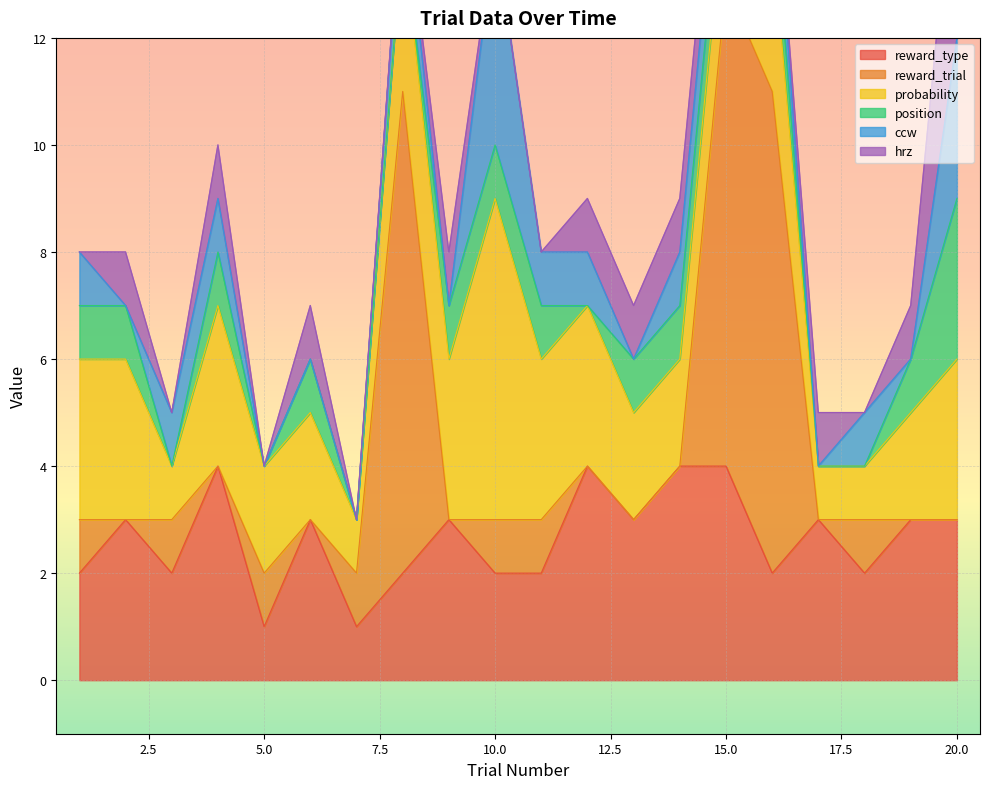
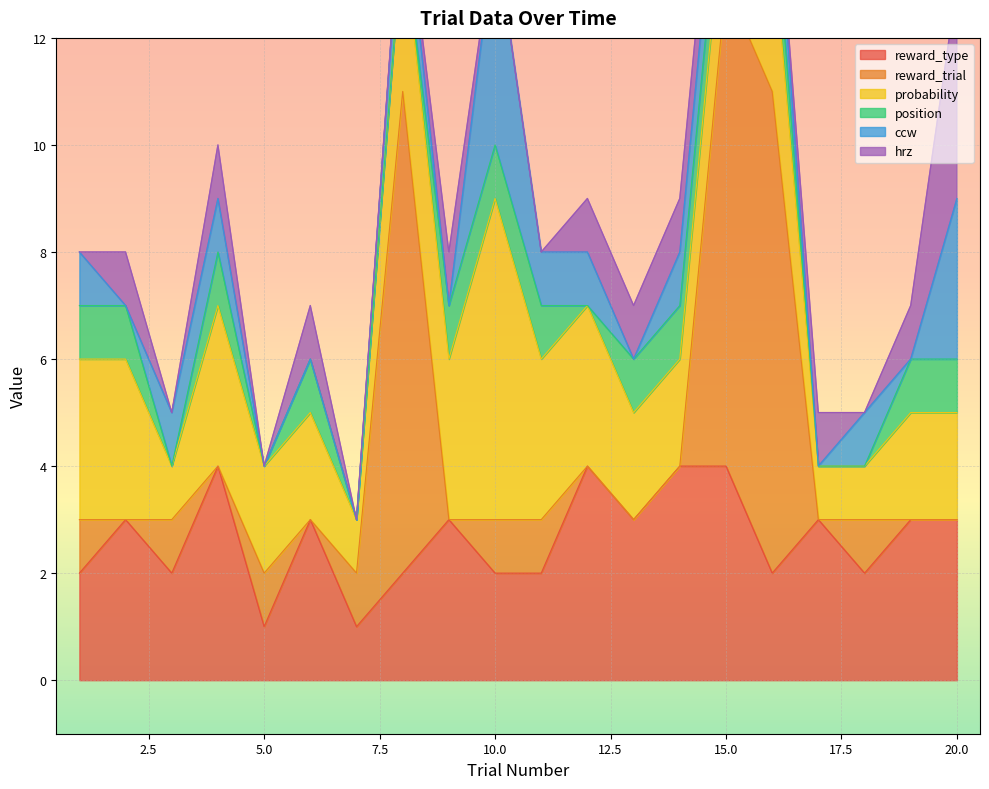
  {
    "probability": {
      "10.0": 9,
-     "20.0": 3
+     "20.0": 2
    },
    "position": {
      "10.0": 10,
-     "20.0": 3
+     "20.0": 1
    }
  }
